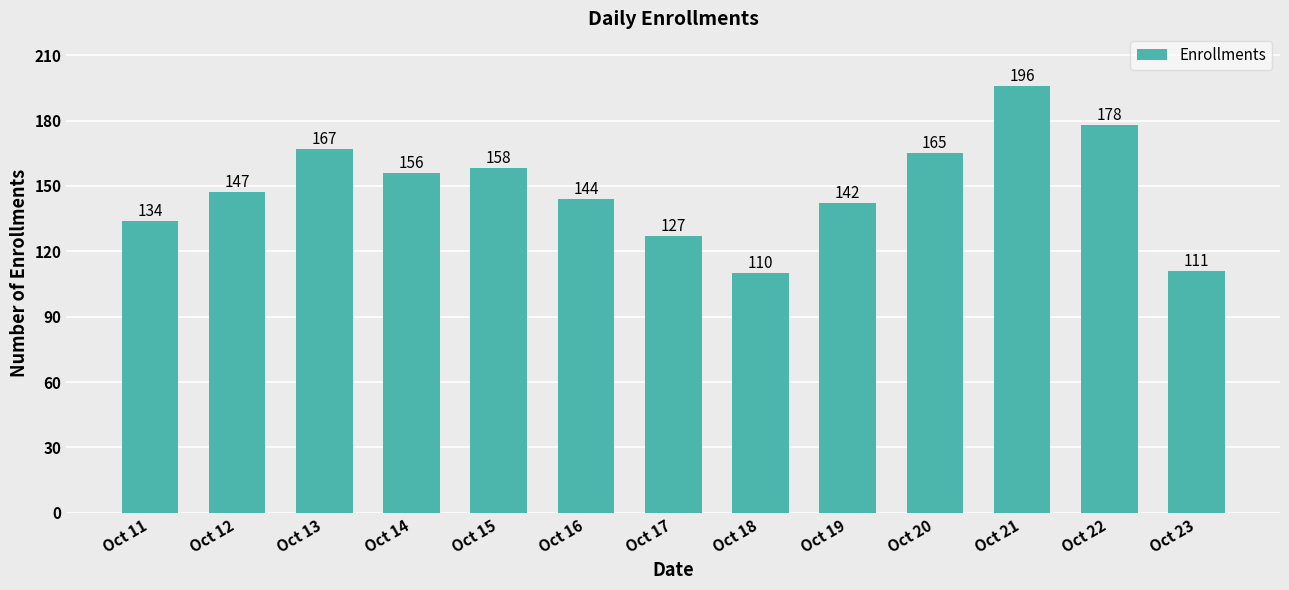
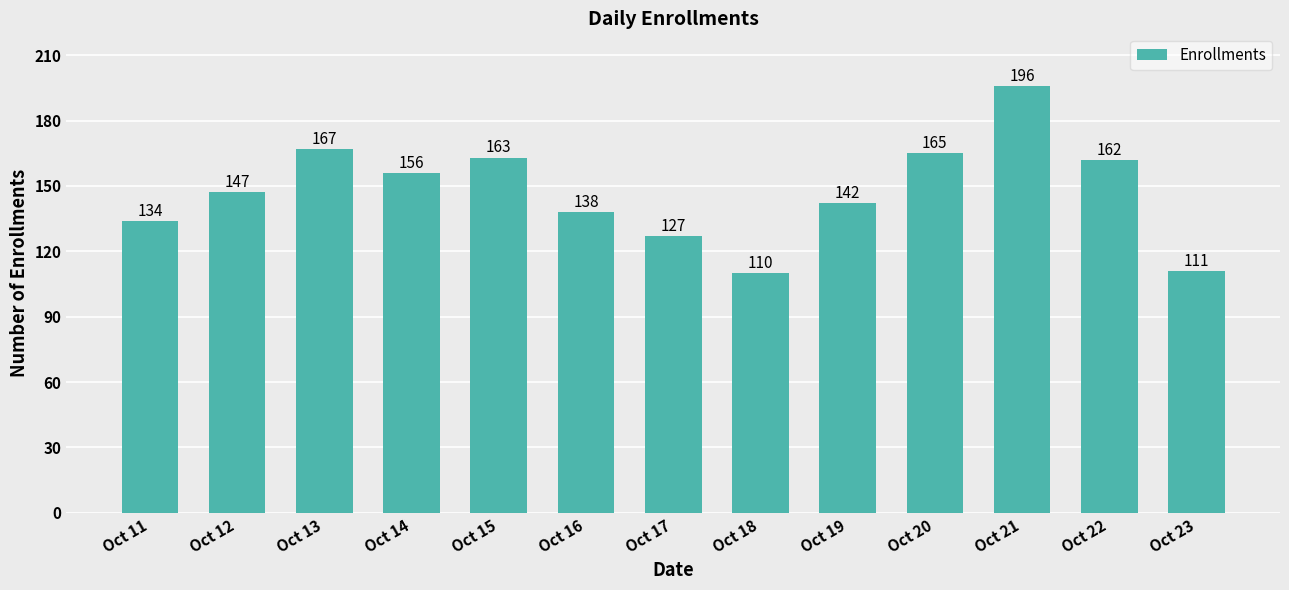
  {
    "Oct 11": 134,
    "Oct 12": 147,
    "Oct 13": 167,
    "Oct 14": 156,
-   "Oct 15": 158,
-   "Oct 16": 144,
+   "Oct 15": 163,
+   "Oct 16": 138,
    "Oct 17": 127,
    "Oct 18": 110,
    "Oct 19": 142,
    "Oct 20": 165,
    "Oct 21": 196,
-   "Oct 22": 178,
+   "Oct 22": 162,
    "Oct 23": 111
  }
